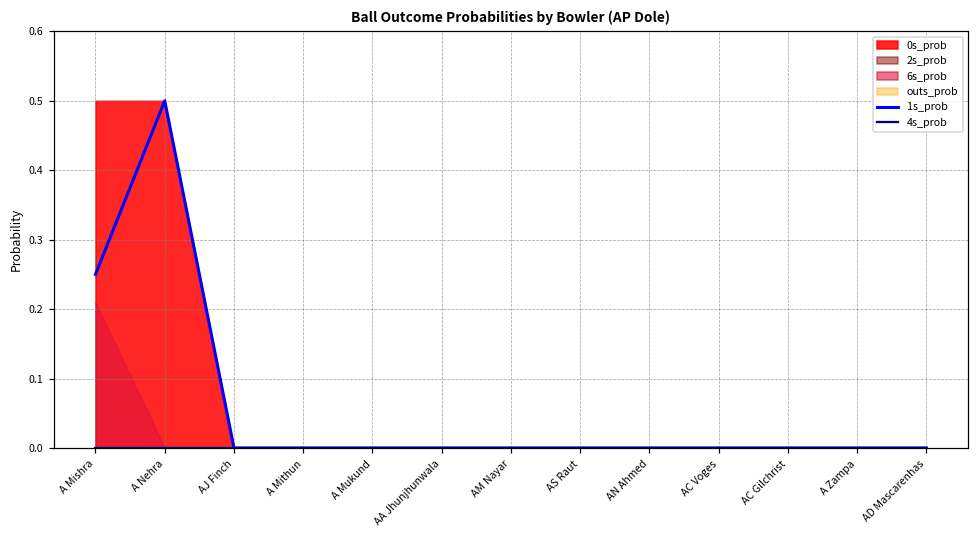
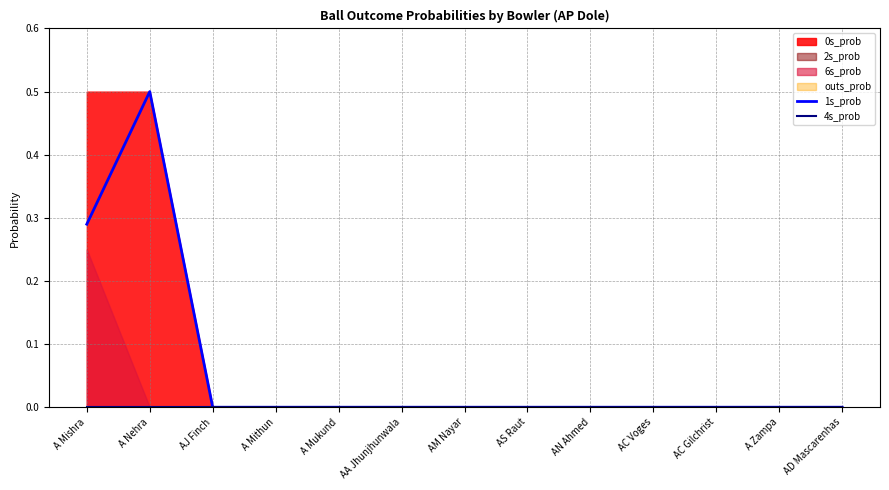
  {
    "1s_prob": {
-     "A Mishra": 0.25
+     "A Mishra": 0.29
    },
    "0s_prob": {
      "A Mishra": 0.50
    },
    "outs_prob": {
      "A Mishra": 0.00
    },
    "6s_prob": {
-     "A Mishra": 0.21
+     "A Mishra": 0.25
    }
  }
